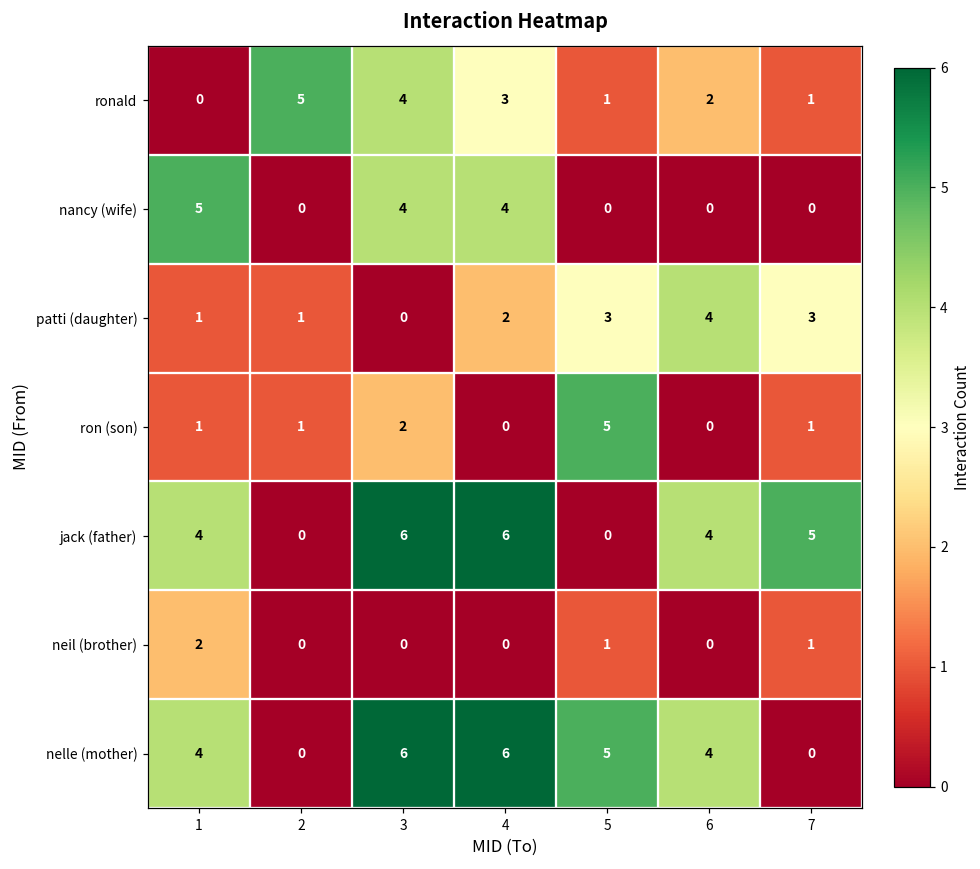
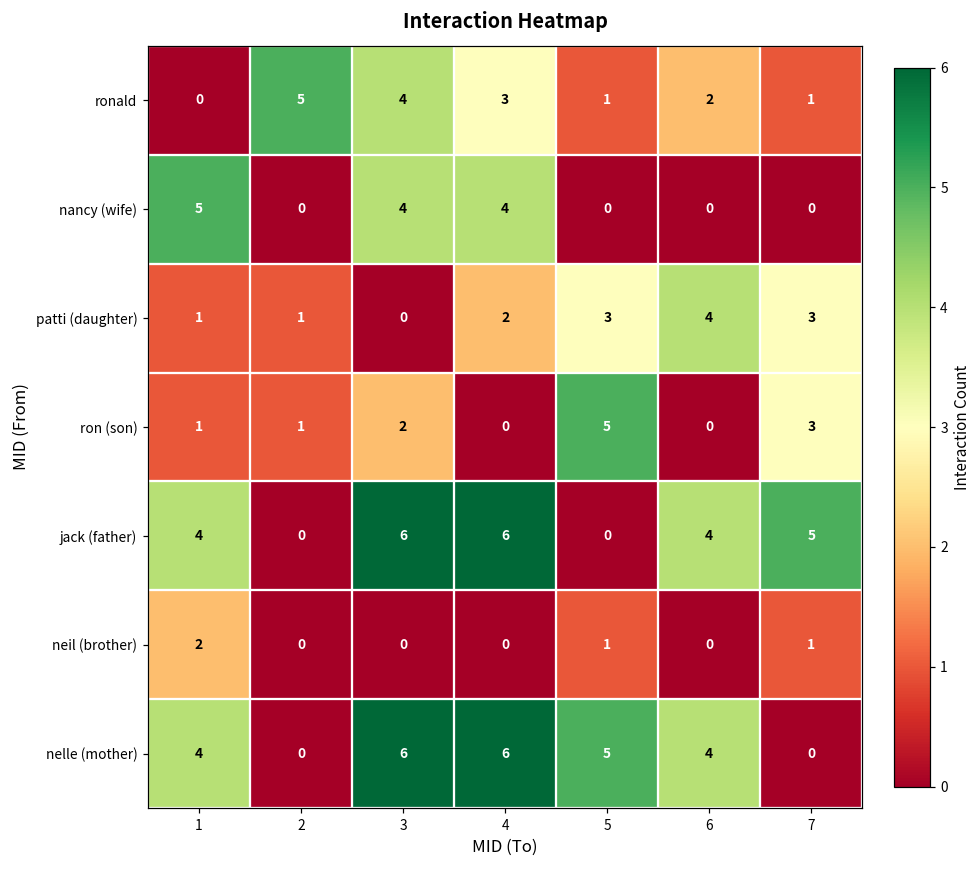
  {
    "ronald": {
      "1": 0,
      "2": 5,
      "3": 4,
      "4": 3,
      "5": 1,
      "6": 2,
      "7": 1
    },
    "nancy (wife)": {
      "1": 5,
      "2": 0,
      "3": 4,
      "4": 4,
      "5": 0,
      "6": 0,
      "7": 0
    },
    "patti (daughter)": {
      "1": 1,
      "2": 1,
      "3": 0,
      "4": 2,
      "5": 3,
      "6": 4,
      "7": 3
    },
    "ron (son)": {
      "1": 1,
      "2": 1,
      "3": 2,
      "4": 0,
      "5": 5,
      "6": 0,
-     "7": 1
+     "7": 3
    },
    "jack (father)": {
      "1": 4,
      "2": 0,
      "3": 6,
      "4": 6,
      "5": 0,
      "6": 4,
      "7": 5
    },
    "neil (brother)": {
      "1": 2,
      "2": 0,
      "3": 0,
      "4": 0,
      "5": 1,
      "6": 0,
      "7": 1
    },
    "nelle (mother)": {
      "1": 4,
      "2": 0,
      "3": 6,
      "4": 6,
      "5": 5,
      "6": 4,
      "7": 0
    }
  }
